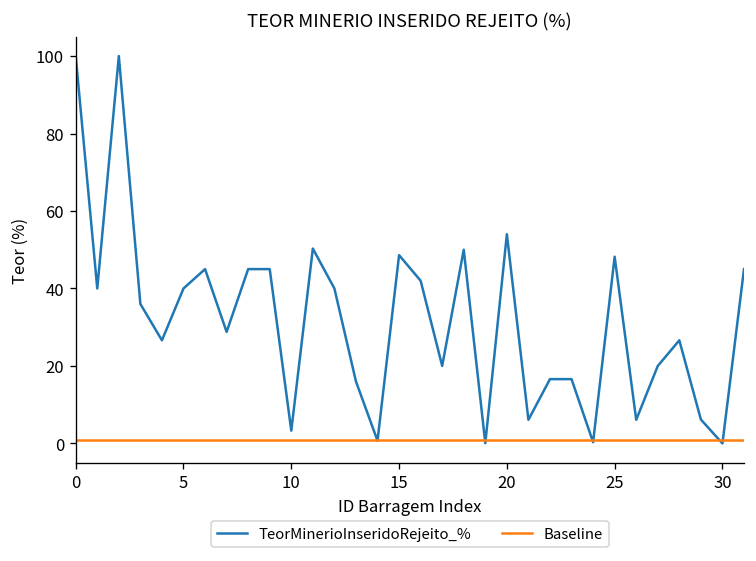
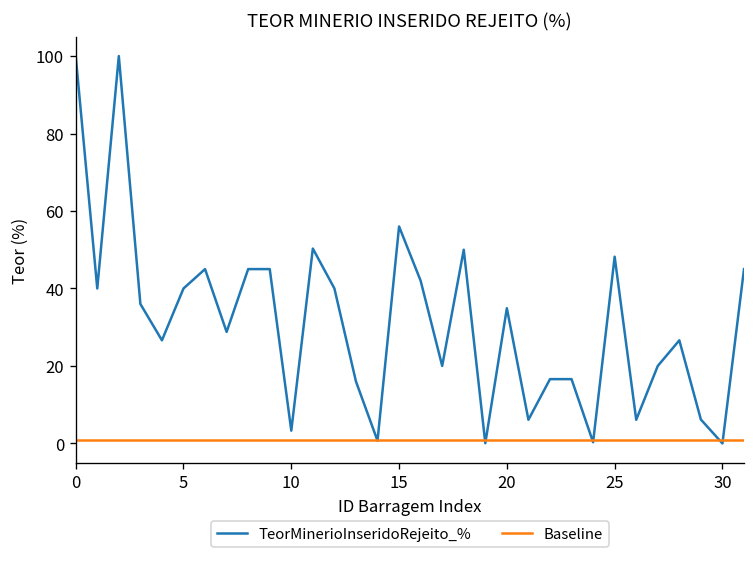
  {
    "TeorMinerioInseridoRejeito_%": {
      "0": 100,
      "5": 40,
      "10": 3,
-     "15": 49,
-     "20": 54,
+     "15": 56,
+     "20": 35,
      "25": 48,
      "30": 0
    },
    "Baseline": {
      "0": 1,
      "5": 1,
      "10": 1,
      "15": 1,
      "20": 1,
      "25": 1,
      "30": 1
    }
  }
